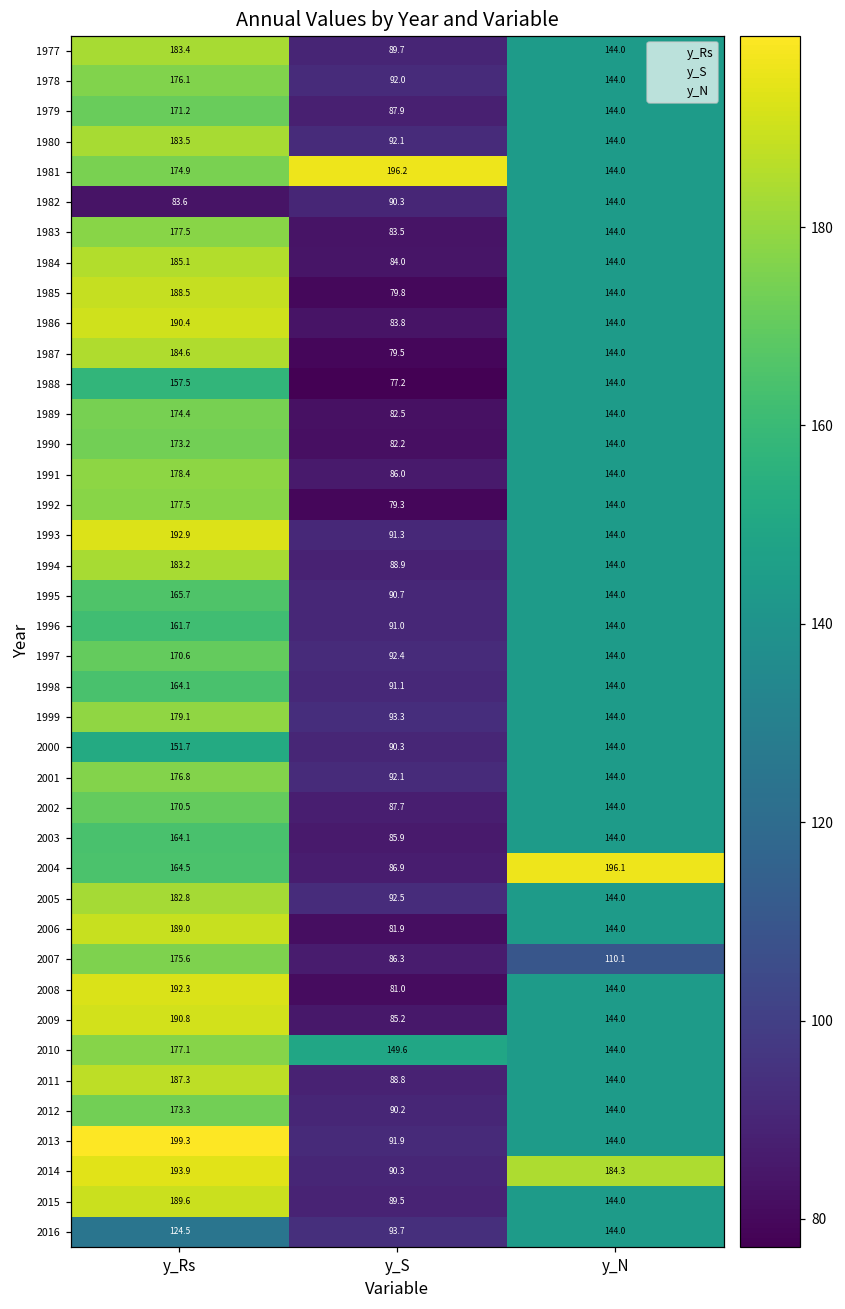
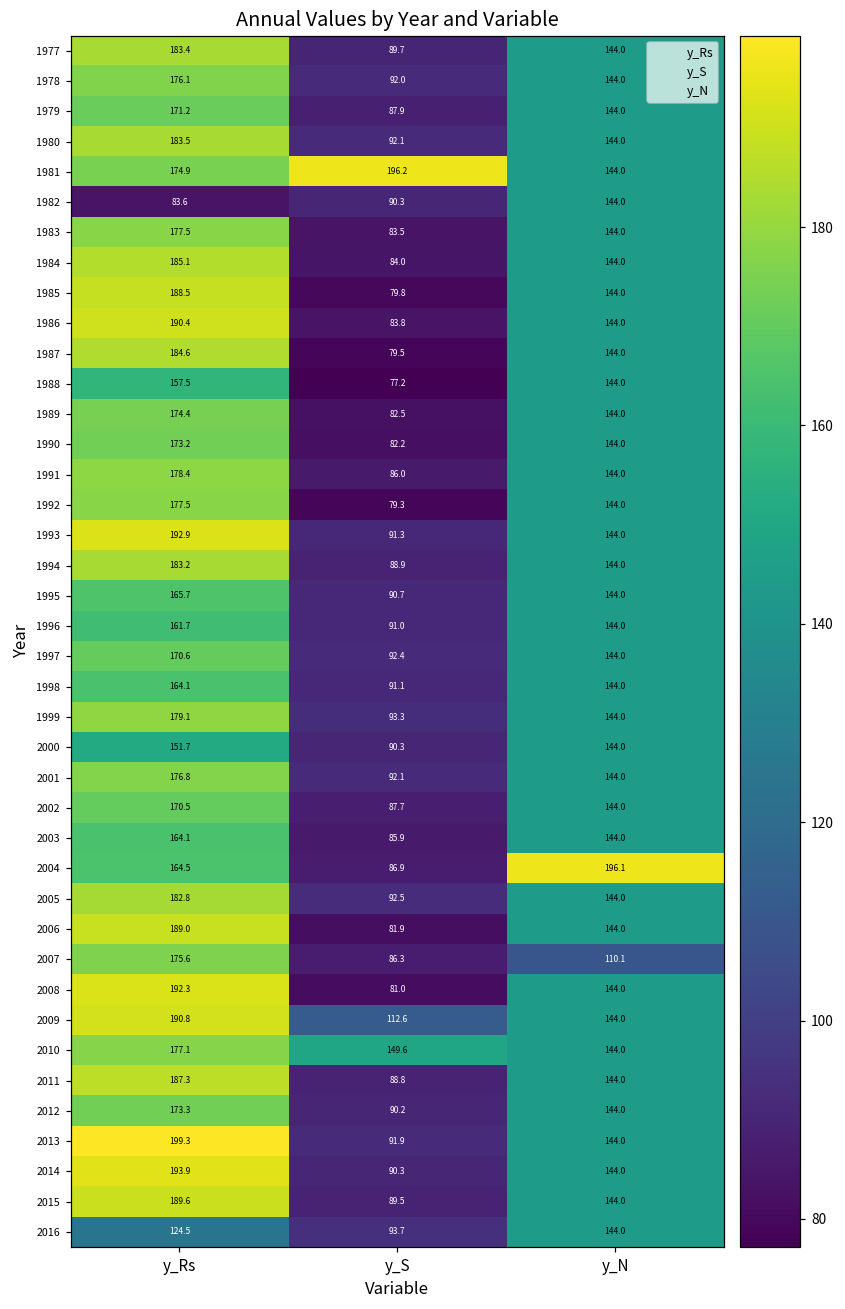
  {
    "1977": {
      "y_Rs": 183.4,
      "y_S": 89.7,
      "y_N": 144.0
    },
    "1978": {
      "y_Rs": 176.1,
      "y_S": 92.0,
      "y_N": 144.0
    },
    "1979": {
      "y_Rs": 171.2,
      "y_S": 87.9,
      "y_N": 144.0
    },
    "1980": {
      "y_Rs": 183.5,
      "y_S": 92.1,
      "y_N": 144.0
    },
    "1981": {
      "y_Rs": 174.9,
      "y_S": 196.2,
      "y_N": 144.0
    },
    "1982": {
      "y_Rs": 83.6,
      "y_S": 90.3,
      "y_N": 144.0
    },
    "1983": {
      "y_Rs": 177.5,
      "y_S": 83.5,
      "y_N": 144.0
    },
    "1984": {
      "y_Rs": 185.1,
      "y_S": 84.0,
      "y_N": 144.0
    },
    "1985": {
      "y_Rs": 188.5,
      "y_S": 79.8,
      "y_N": 144.0
    },
    "1986": {
      "y_Rs": 190.4,
      "y_S": 83.8,
      "y_N": 144.0
    },
    "1987": {
      "y_Rs": 184.6,
      "y_S": 79.5,
      "y_N": 144.0
    },
    "1988": {
      "y_Rs": 157.5,
      "y_S": 77.2,
      "y_N": 144.0
    },
    "1989": {
      "y_Rs": 174.4,
      "y_S": 82.5,
      "y_N": 144.0
    },
    "1990": {
      "y_Rs": 173.2,
      "y_S": 82.2,
      "y_N": 144.0
    },
    "1991": {
      "y_Rs": 178.4,
      "y_S": 86.0,
      "y_N": 144.0
    },
    "1992": {
      "y_Rs": 177.5,
      "y_S": 79.3,
      "y_N": 144.0
    },
    "1993": {
      "y_Rs": 192.9,
      "y_S": 91.3,
      "y_N": 144.0
    },
    "1994": {
      "y_Rs": 183.2,
      "y_S": 88.9,
      "y_N": 144.0
    },
    "1995": {
      "y_Rs": 165.7,
      "y_S": 90.7,
      "y_N": 144.0
    },
    "1996": {
      "y_Rs": 161.7,
      "y_S": 91.0,
      "y_N": 144.0
    },
    "1997": {
      "y_Rs": 170.6,
      "y_S": 92.4,
      "y_N": 144.0
    },
    "1998": {
      "y_Rs": 164.1,
      "y_S": 91.1,
      "y_N": 144.0
    },
    "1999": {
      "y_Rs": 179.1,
      "y_S": 93.3,
      "y_N": 144.0
    },
    "2000": {
      "y_Rs": 151.7,
      "y_S": 90.3,
      "y_N": 144.0
    },
    "2001": {
      "y_Rs": 176.8,
      "y_S": 92.1,
      "y_N": 144.0
    },
    "2002": {
      "y_Rs": 170.5,
      "y_S": 87.7,
      "y_N": 144.0
    },
    "2003": {
      "y_Rs": 164.1,
      "y_S": 85.9,
      "y_N": 144.0
    },
    "2004": {
      "y_Rs": 164.5,
      "y_S": 86.9,
      "y_N": 196.1
    },
    "2005": {
      "y_Rs": 182.8,
      "y_S": 92.5,
      "y_N": 144.0
    },
    "2006": {
      "y_Rs": 189.0,
      "y_S": 81.9,
      "y_N": 144.0
    },
    "2007": {
      "y_Rs": 175.6,
      "y_S": 86.3,
      "y_N": 110.1
    },
    "2008": {
      "y_Rs": 192.3,
      "y_S": 81.0,
      "y_N": 144.0
    },
    "2009": {
      "y_Rs": 190.8,
-     "y_S": 85.2,
+     "y_S": 112.6,
      "y_N": 144.0
    },
    "2010": {
      "y_Rs": 177.1,
      "y_S": 149.6,
      "y_N": 144.0
    },
    "2011": {
      "y_Rs": 187.3,
      "y_S": 88.8,
      "y_N": 144.0
    },
    "2012": {
      "y_Rs": 173.3,
      "y_S": 90.2,
      "y_N": 144.0
    },
    "2013": {
      "y_Rs": 199.3,
      "y_S": 91.9,
      "y_N": 144.0
    },
    "2014": {
      "y_Rs": 193.9,
      "y_S": 90.3,
-     "y_N": 184.3
+     "y_N": 144.0
    },
    "2015": {
      "y_Rs": 189.6,
      "y_S": 89.5,
      "y_N": 144.0
    },
    "2016": {
      "y_Rs": 124.5,
      "y_S": 93.7,
      "y_N": 144.0
    }
  }
